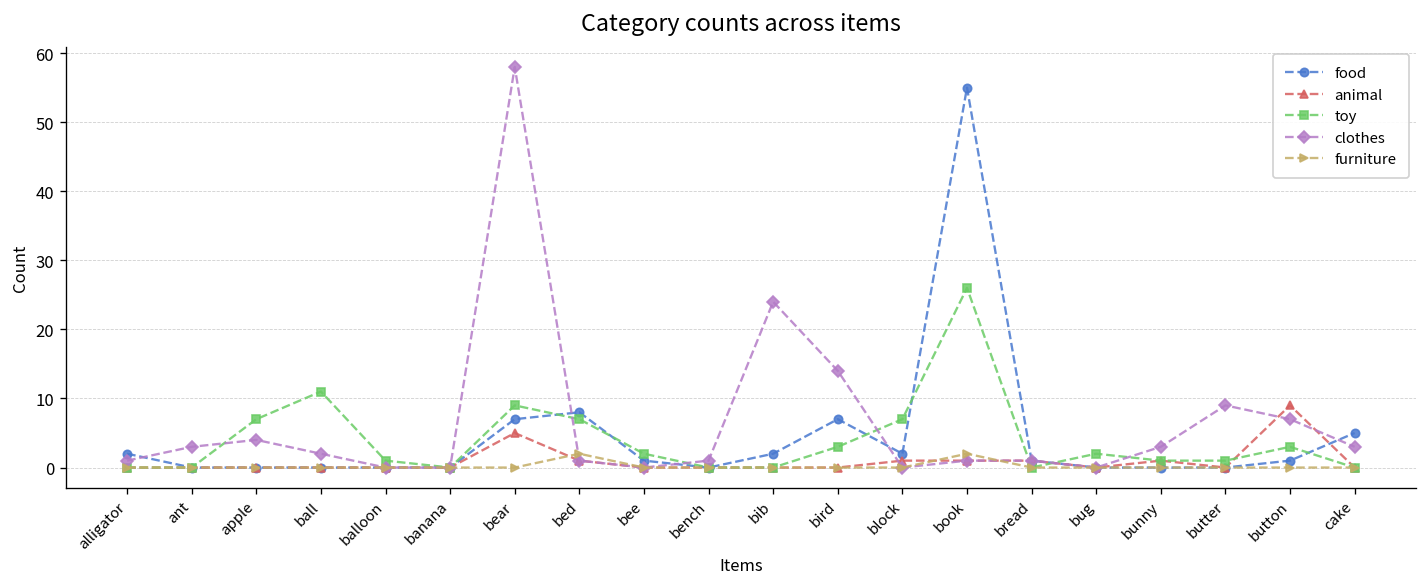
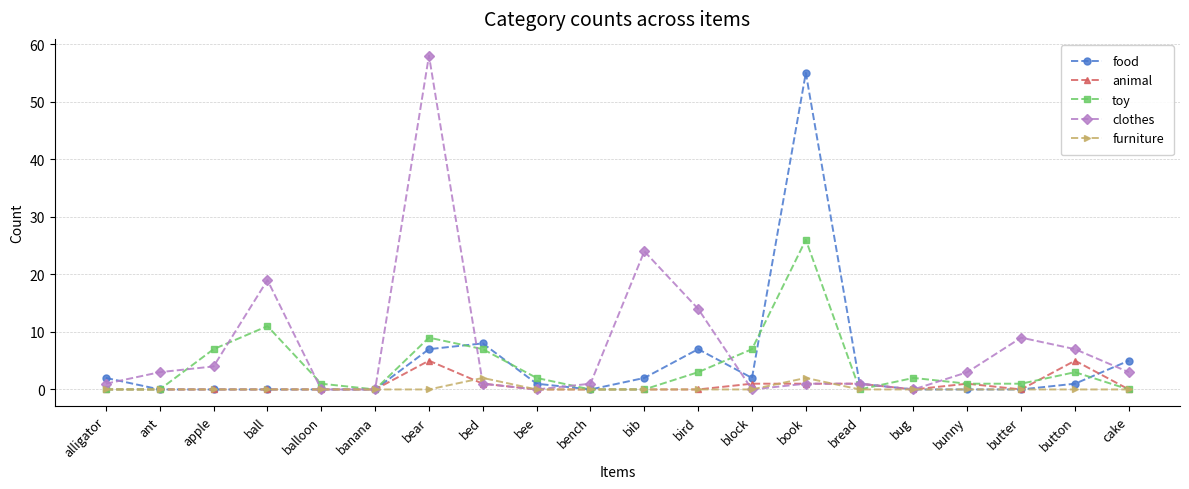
  {
    "food": {
      "alligator": 2,
      "bear": 7,
      "bed": 8,
      "bee": 1,
      "bib": 2,
      "bird": 7,
      "block": 2,
      "book": 55,
      "button": 1,
      "cake": 5
    },
    "animal": {
      "bear": 5,
      "block": 1,
-     "button": 9
+     "button": 5
    },
    "toy": {
      "apple": 7,
      "ball": 11,
      "balloon": 1,
      "bear": 9,
      "bed": 7,
      "bee": 2,
      "bird": 3,
      "block": 7,
      "book": 26,
      "bug": 2,
      "butter": 1,
      "button": 3
    },
    "clothes": {
      "alligator": 1,
      "ant": 3,
      "apple": 4,
-     "ball": 2,
+     "ball": 19,
      "bear": 58,
      "bench": 1,
      "bib": 24,
      "bird": 14,
      "bunny": 3,
      "butter": 9,
      "button": 7,
      "cake": 3
    },
    "furniture": {
      "bear": 0,
      "bed": 2,
      "book": 2,
      "button": 0
    }
  }
